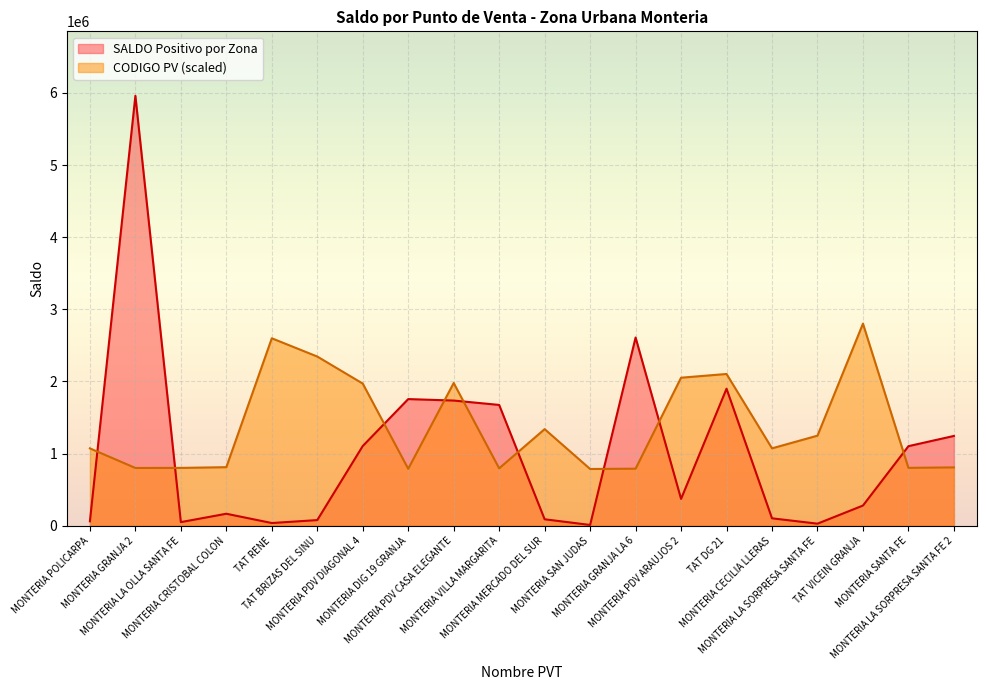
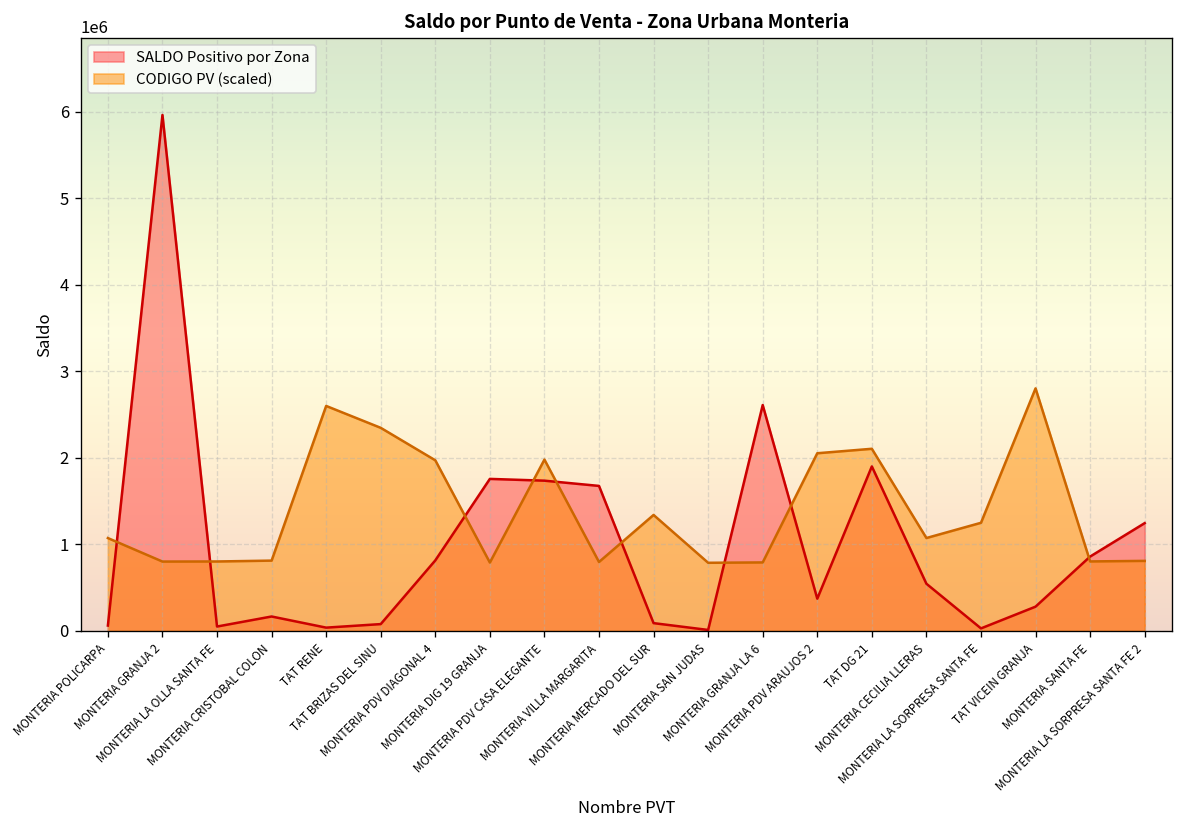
  {
    "SALDO Positivo por Zona": {
      "MONTERIA POLICARPA": 100000,
      "MONTERIA GRANJA 2": 6000000,
      "MONTERIA LA OLLA SANTA FE": 100000,
      "MONTERIA CRISTOBAL COLON": 200000,
      "TAT RENE": 0,
      "TAT BRIZAS DEL SINU": 100000,
-     "MONTERIA PDV DIAGONAL 4": 1100000,
+     "MONTERIA PDV DIAGONAL 4": 800000,
      "MONTERIA DIG 19 GRANJA": 1800000,
      "MONTERIA PDV CASA ELEGANTE": 1700000,
      "MONTERIA VILLA MARGARITA": 1700000,
      "MONTERIA MERCADO DEL SUR": 100000,
      "MONTERIA SAN JUDAS": 0,
      "MONTERIA GRANJA LA 6": 2600000,
      "MONTERIA PDV ARAUJOS 2": 400000,
      "TAT DG 21": 1900000,
-     "MONTERIA CECILIA LLERAS": 100000,
+     "MONTERIA CECILIA LLERAS": 500000,
      "MONTERIA LA SORPRESA SANTA FE": 0,
      "TAT VICEIN GRANJA": 300000,
-     "MONTERIA SANTA FE": 1100000,
+     "MONTERIA SANTA FE": 900000,
      "MONTERIA LA SORPRESA SANTA FE 2": 1200000
    },
    "CODIGO PV (scaled)": {
      "MONTERIA POLICARPA": 1100000,
      "MONTERIA GRANJA 2": 800000,
      "MONTERIA LA OLLA SANTA FE": 800000,
      "MONTERIA CRISTOBAL COLON": 800000,
      "TAT RENE": 2600000,
      "TAT BRIZAS DEL SINU": 2300000,
      "MONTERIA PDV DIAGONAL 4": 2000000,
      "MONTERIA DIG 19 GRANJA": 800000,
      "MONTERIA PDV CASA ELEGANTE": 2000000,
      "MONTERIA VILLA MARGARITA": 800000,
      "MONTERIA MERCADO DEL SUR": 1300000,
      "MONTERIA SAN JUDAS": 800000,
      "MONTERIA GRANJA LA 6": 800000,
      "MONTERIA PDV ARAUJOS 2": 2100000,
      "TAT DG 21": 2100000,
      "MONTERIA CECILIA LLERAS": 1100000,
      "MONTERIA LA SORPRESA SANTA FE": 1200000,
      "TAT VICEIN GRANJA": 2800000,
      "MONTERIA SANTA FE": 800000,
      "MONTERIA LA SORPRESA SANTA FE 2": 800000
    }
  }
